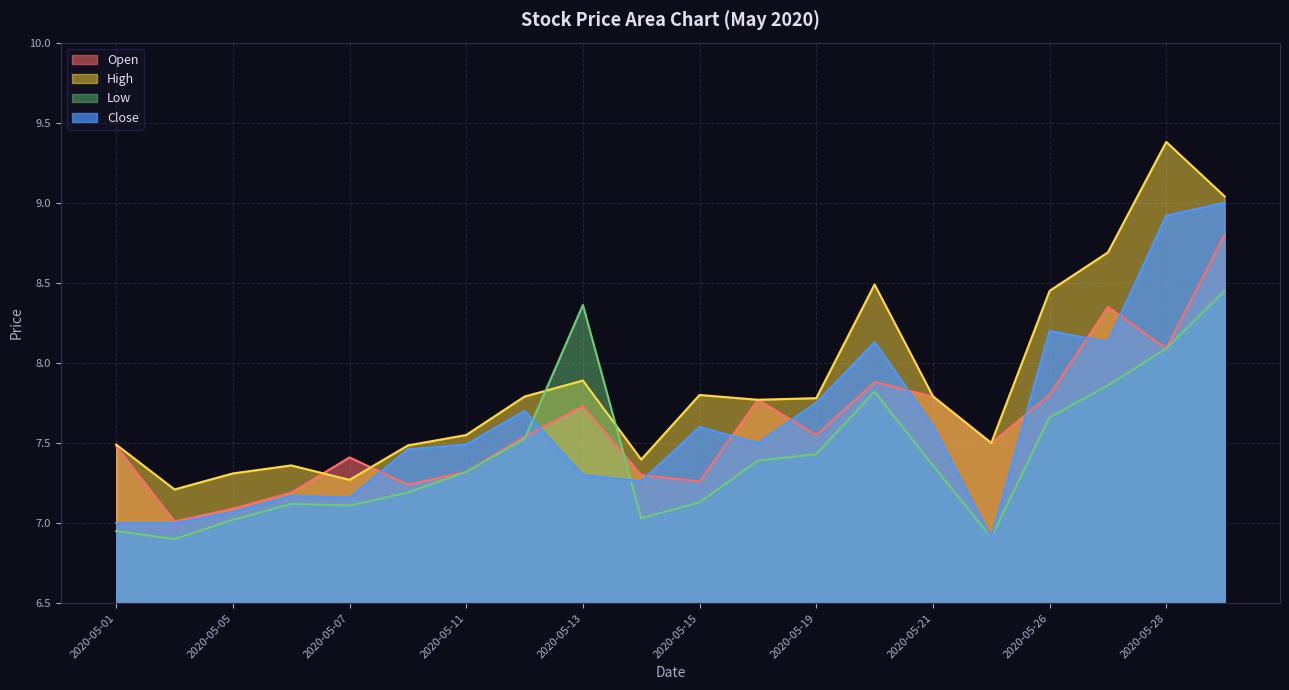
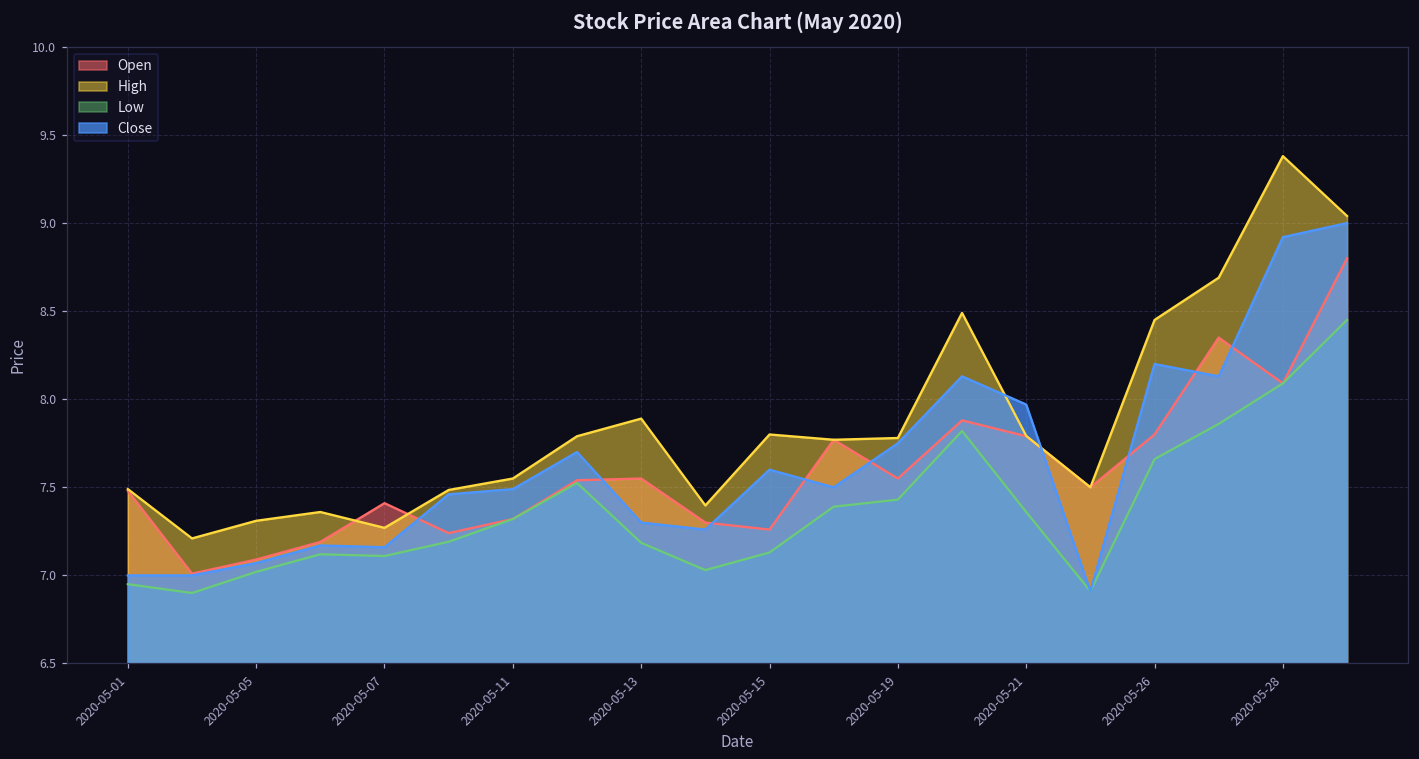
  {
    "Open": {
      "2020-05-05": 7.09,
      "2020-05-07": 7.41,
-     "2020-05-13": 7.73,
+     "2020-05-13": 7.55,
      "2020-05-15": 7.26,
      "2020-05-19": 7.55,
      "2020-05-26": 7.80
    },
    "High": {
      "2020-05-05": 7.31,
      "2020-05-07": 7.27,
      "2020-05-11": 7.55,
      "2020-05-13": 7.89,
      "2020-05-15": 7.80,
      "2020-05-19": 7.78,
      "2020-05-26": 8.45,
      "2020-05-28": 9.38
    },
    "Low": {
      "2020-05-01": 6.95,
      "2020-05-05": 7.02,
      "2020-05-07": 7.11,
-     "2020-05-13": 8.36,
+     "2020-05-13": 7.19,
      "2020-05-15": 7.13,
      "2020-05-19": 7.43,
      "2020-05-21": 7.36,
      "2020-05-26": 7.66
    },
    "Close": {
      "2020-05-01": 7.00,
      "2020-05-05": 7.07,
      "2020-05-07": 7.16,
      "2020-05-11": 7.49,
      "2020-05-13": 7.30,
      "2020-05-15": 7.60,
      "2020-05-19": 7.75,
-     "2020-05-21": 7.61,
+     "2020-05-21": 7.97,
      "2020-05-26": 8.20,
      "2020-05-28": 8.92
    }
  }
